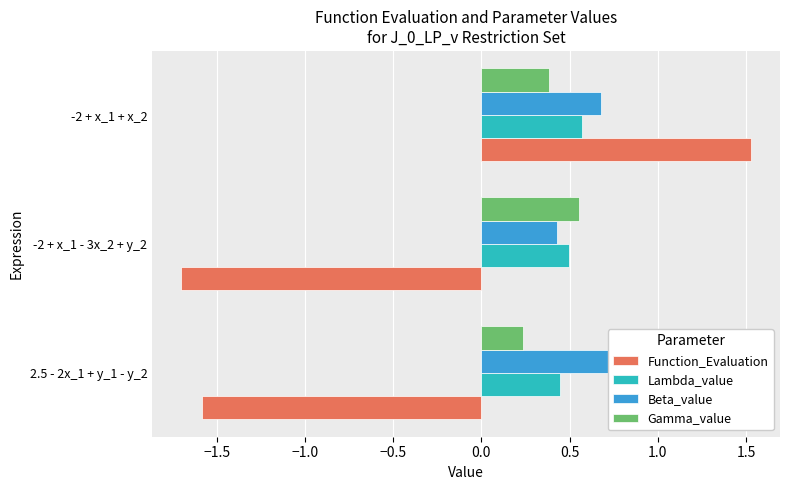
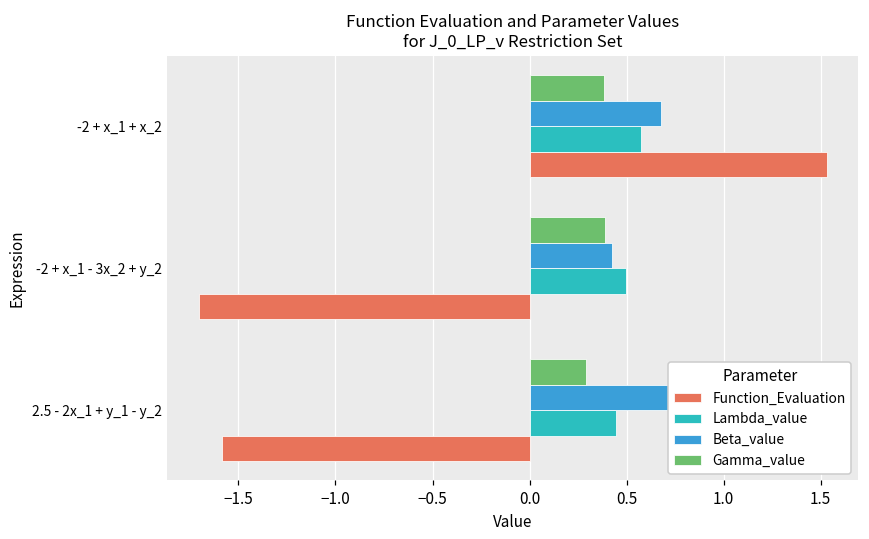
  {
    "Function_Evaluation": {
      "-2 + x_1 + x_2": 1.53,
      "-2 + x_1 - 3x_2 + y_2": -1.70,
      "2.5 - 2x_1 + y_1 - y_2": -1.59
    },
    "Gamma_value": {
      "-2 + x_1 + x_2": 0.38,
-     "-2 + x_1 - 3x_2 + y_2": 0.55,
-     "2.5 - 2x_1 + y_1 - y_2": 0.23
+     "-2 + x_1 - 3x_2 + y_2": 0.39,
+     "2.5 - 2x_1 + y_1 - y_2": 0.29
    }
  }
